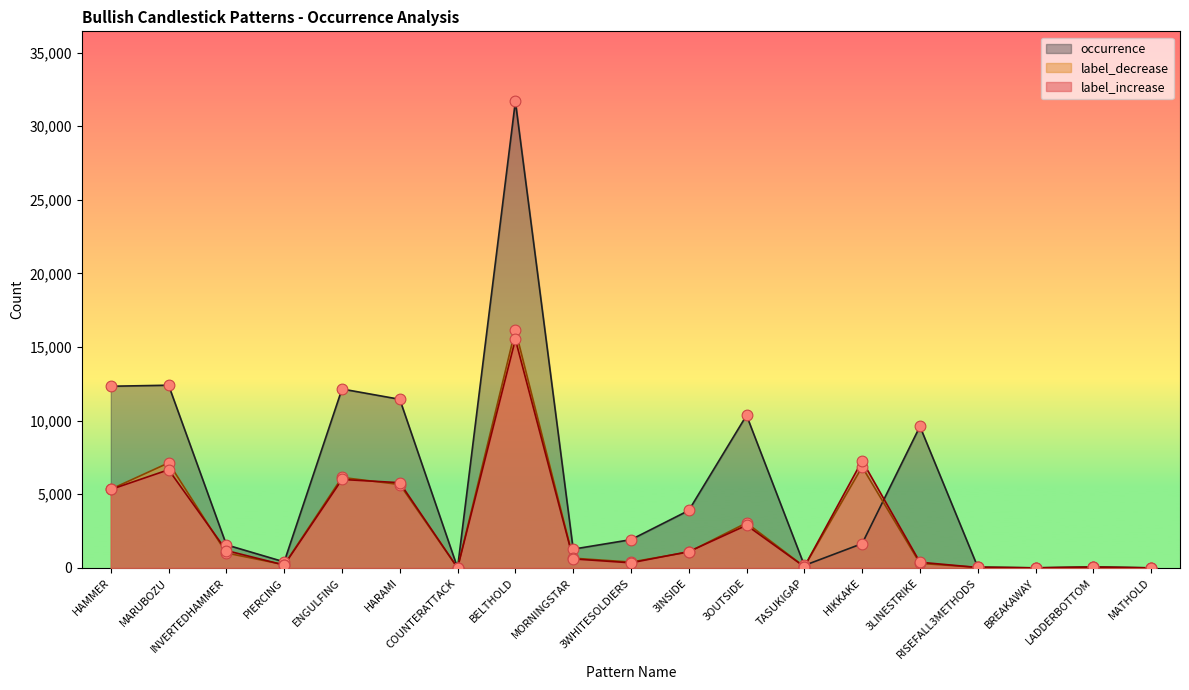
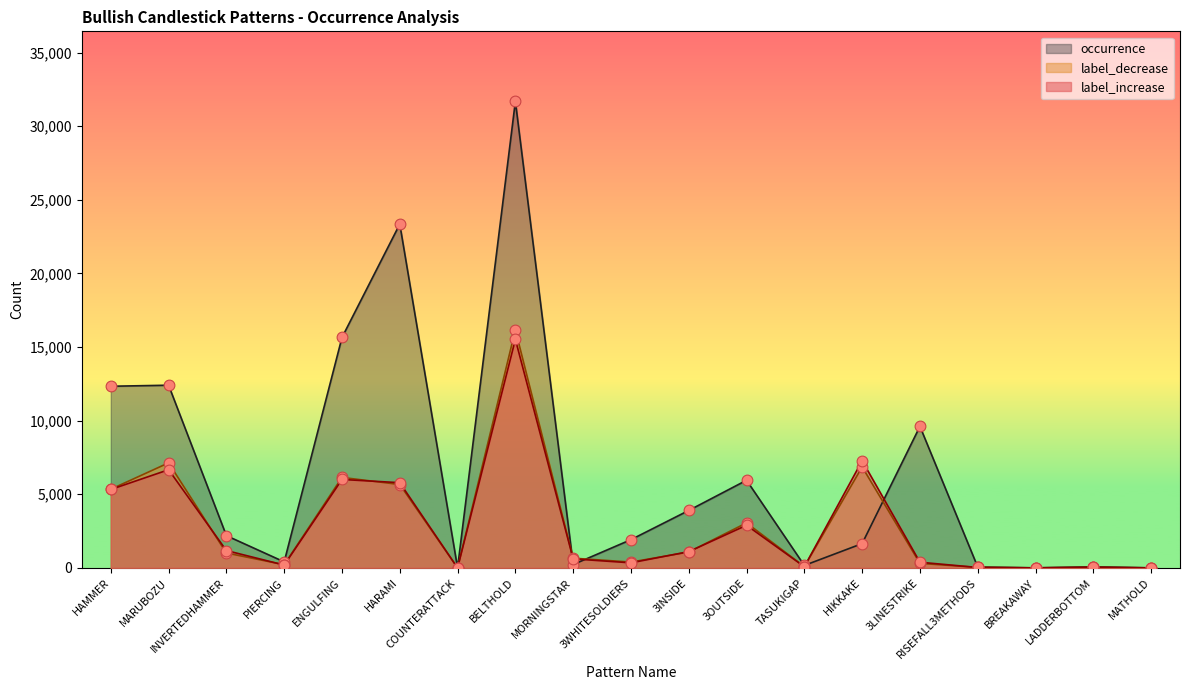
  {
    "occurrence": {
      "HAMMER": "12,300",
      "MARUBOZU": "12,400",
-     "INVERTEDHAMMER": "1,600",
+     "INVERTEDHAMMER": "2,200",
      "PIERCING": "400",
-     "ENGULFING": "12,200",
-     "HARAMI": "11,500",
+     "ENGULFING": "15,600",
+     "HARAMI": "23,400",
      "BELTHOLD": "31,700",
-     "MORNINGSTAR": "1,300",
+     "MORNINGSTAR": "200",
      "3WHITESOLDIERS": "1,900",
      "3INSIDE": "3,900",
-     "3OUTSIDE": "10,400",
+     "3OUTSIDE": "6,000",
      "HIKKAKE": "1,700",
      "3LINESTRIKE": "9,600"
    }
  }
